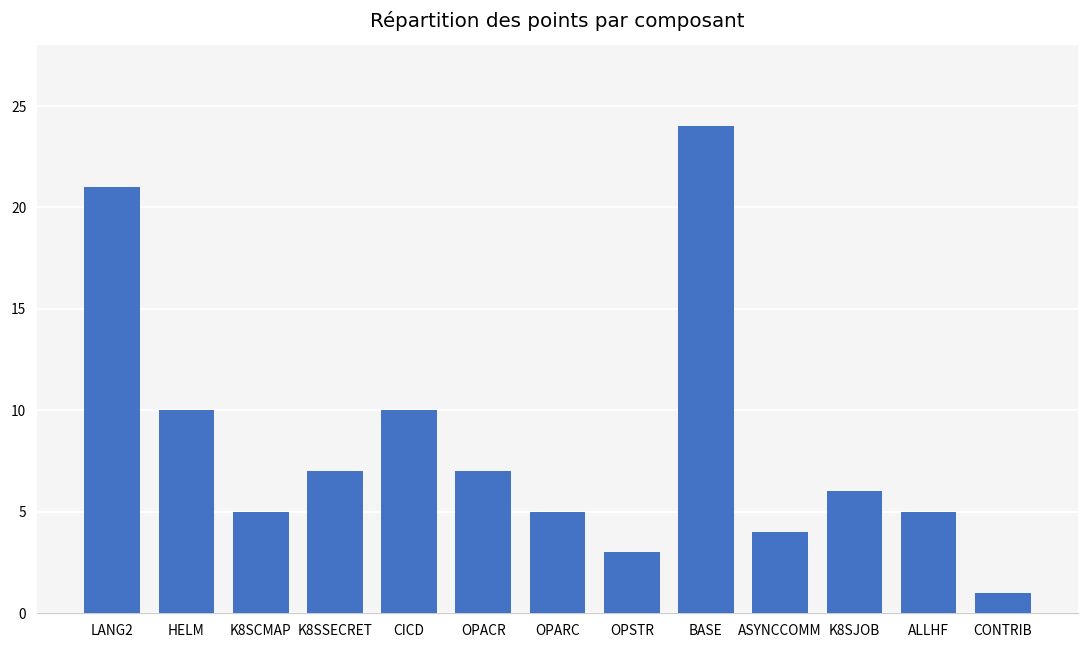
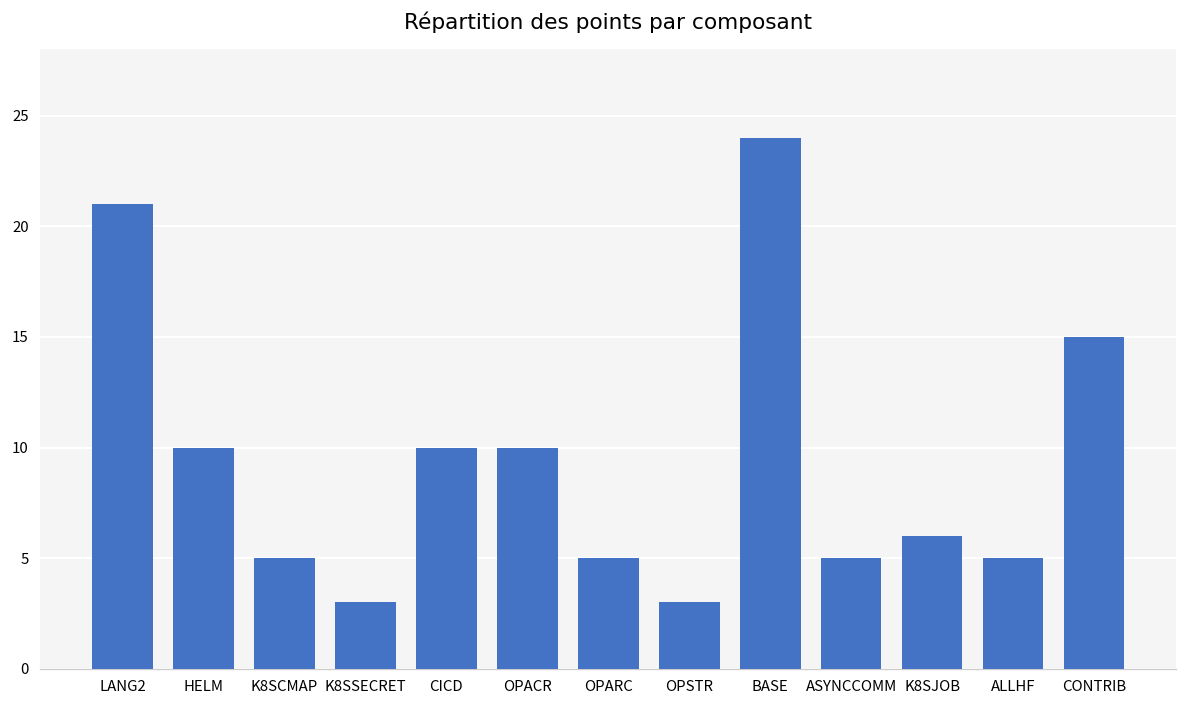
  {
    "LANG2": 21,
    "HELM": 10,
    "K8SCMAP": 5,
-   "K8SSECRET": 7,
+   "K8SSECRET": 3,
    "CICD": 10,
-   "OPACR": 7,
+   "OPACR": 10,
    "OPARC": 5,
    "OPSTR": 3,
    "BASE": 24,
-   "ASYNCCOMM": 4,
+   "ASYNCCOMM": 5,
    "K8SJOB": 6,
    "ALLHF": 5,
-   "CONTRIB": 1
+   "CONTRIB": 15
  }
